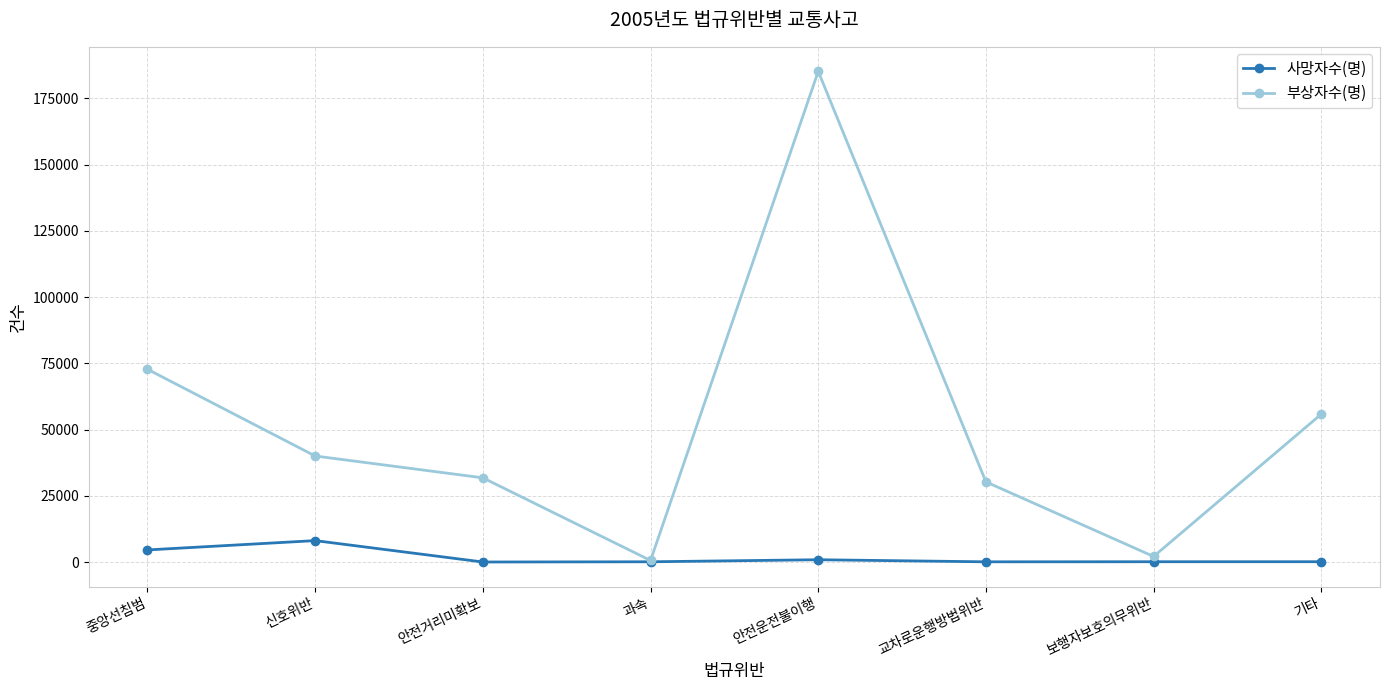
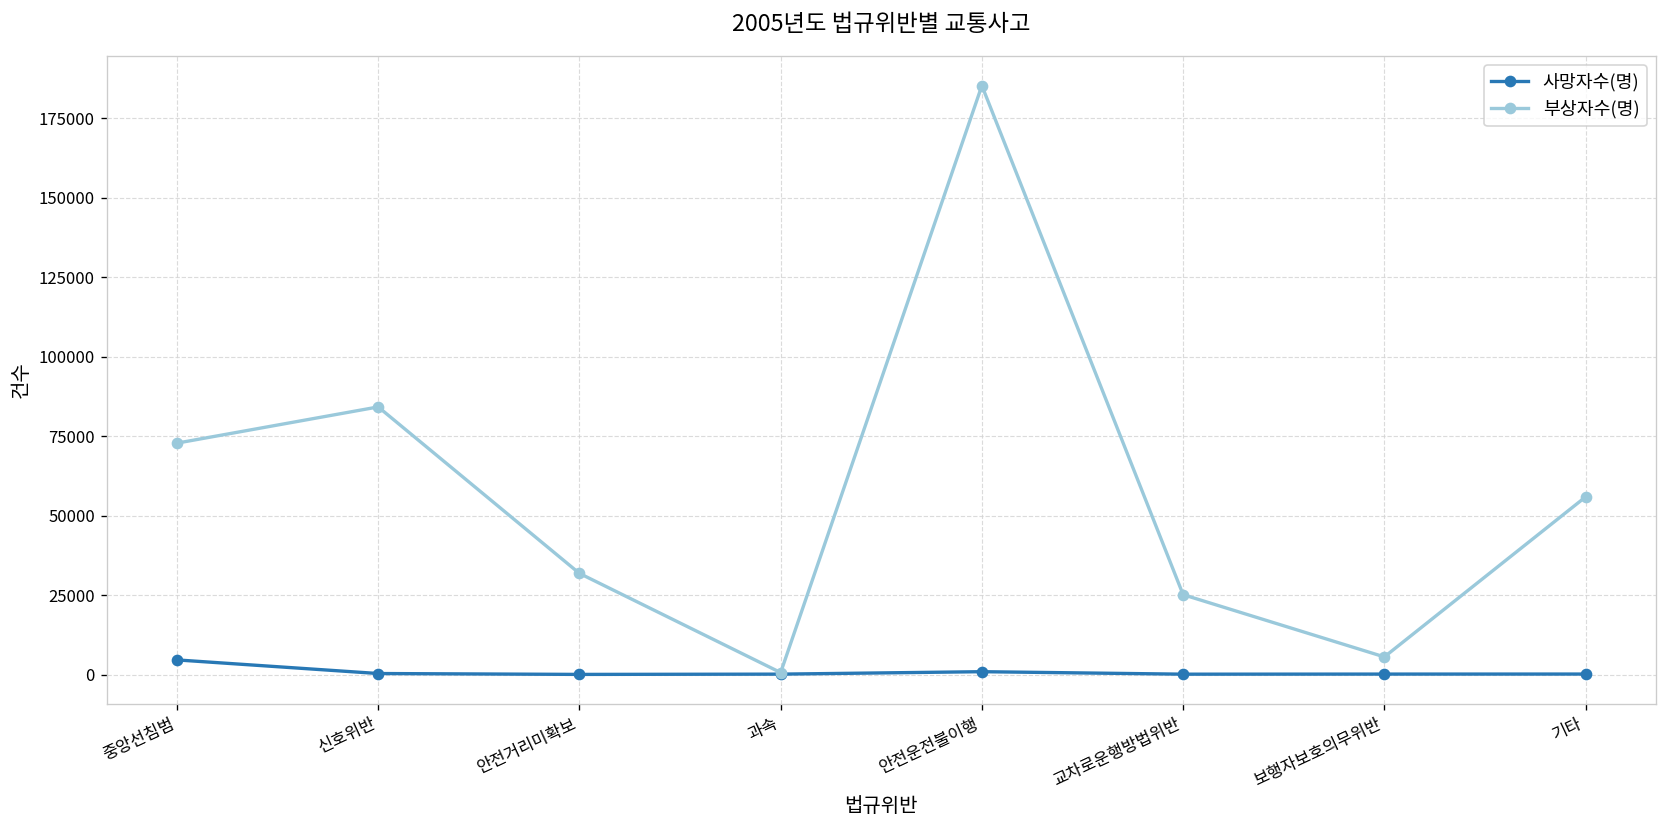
  {
    "사망자수(명)": {
      "중앙선침범": 5000,
-     "신호위반": 8000,
+     "신호위반": 0,
      "안전거리미확보": 0,
      "안전운전불이행": 1000,
      "교차로운행방법위반": 0,
      "보행자보호의무위반": 0,
      "기타": 0
    },
    "부상자수(명)": {
      "중앙선침범": 73000,
-     "신호위반": 40000,
+     "신호위반": 84000,
      "안전거리미확보": 32000,
      "안전운전불이행": 185000,
-     "교차로운행방법위반": 30000,
-     "보행자보호의무위반": 2000,
+     "교차로운행방법위반": 25000,
+     "보행자보호의무위반": 6000,
      "기타": 56000
    }
  }
